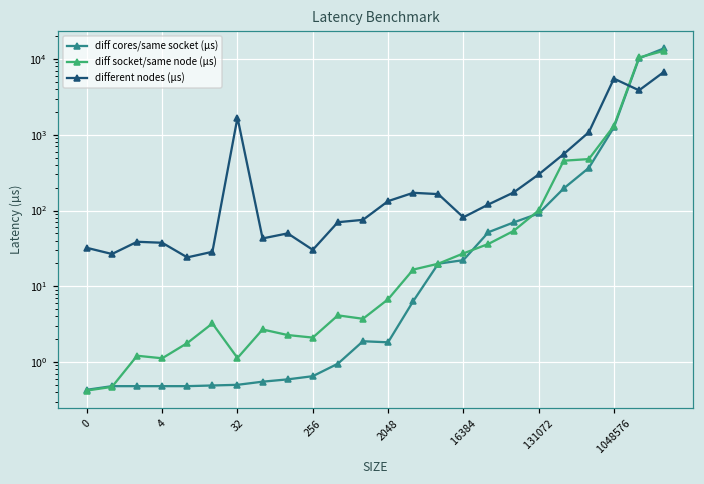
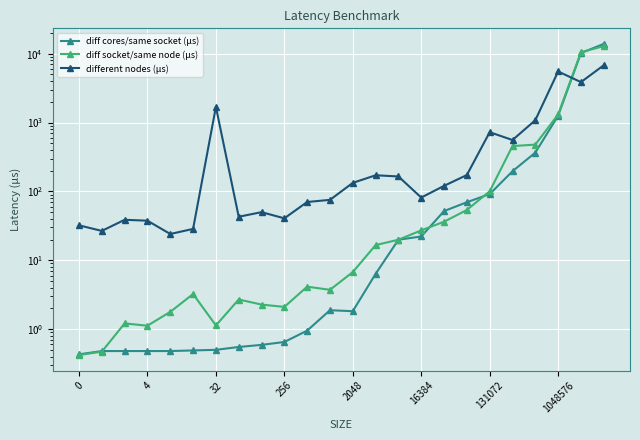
  {
    "different nodes (µs)": {
      "0": 30,
      "32": 1700,
-     "256": 30,
+     "256": 40,
      "2048": 130,
      "16384": 80,
-     "131072": 300,
+     "131072": 700,
      "1048576": 6000
    }
  }
